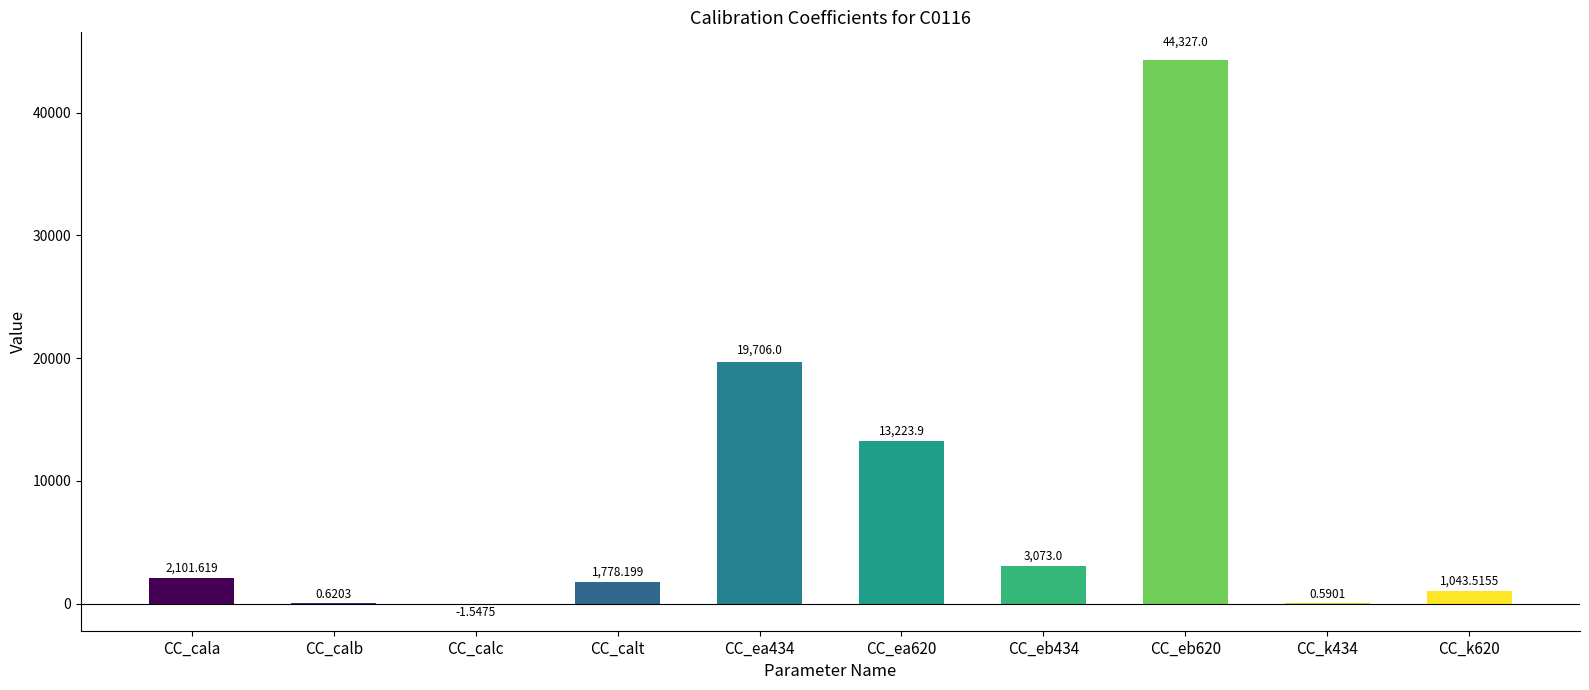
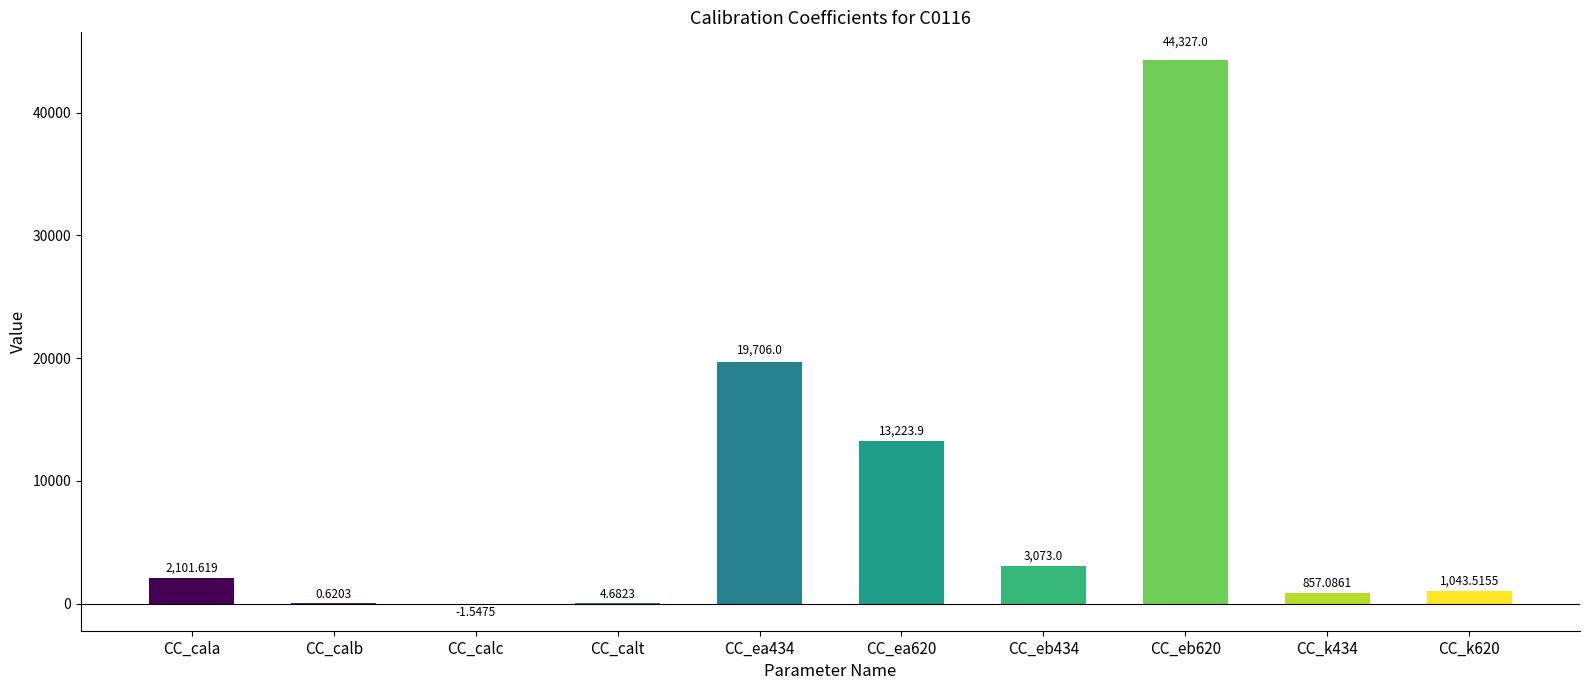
  {
    "CC_cala": "2,101.619",
    "CC_calb": "0.6203",
    "CC_calc": "-1.5475",
-   "CC_calt": "1,778.199",
+   "CC_calt": "4.6823",
    "CC_ea434": "19,706.0",
    "CC_ea620": "13,223.9",
    "CC_eb434": "3,073.0",
    "CC_eb620": "44,327.0",
-   "CC_k434": "0.5901",
+   "CC_k434": "857.0861",
    "CC_k620": "1,043.5155"
  }
